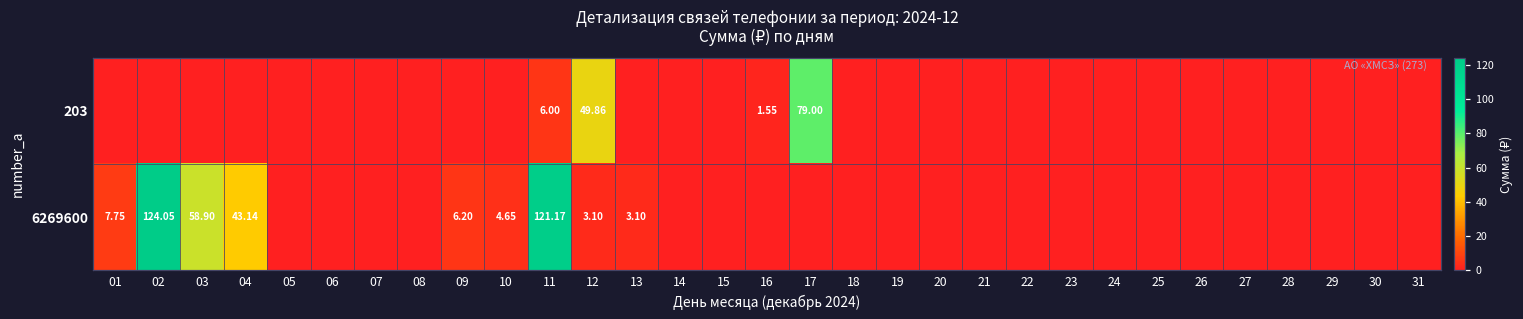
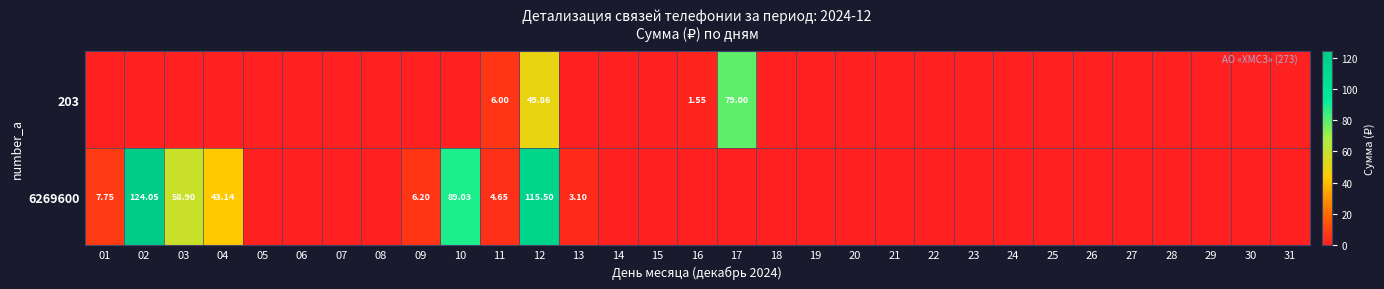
  {
    "203": {
      "11": "6.00",
      "12": "49.86",
      "16": "1.55",
      "17": "79.00",
      "30": "(273)"
    },
    "6269600": {
      "01": "7.75",
      "02": "124.05",
      "03": "58.90",
      "04": "43.14",
      "09": "6.20",
-     "10": "4.65",
-     "11": "121.17",
-     "12": "3.10",
+     "10": "89.03",
+     "11": "4.65",
+     "12": "115.50",
      "13": "3.10"
    }
  }
